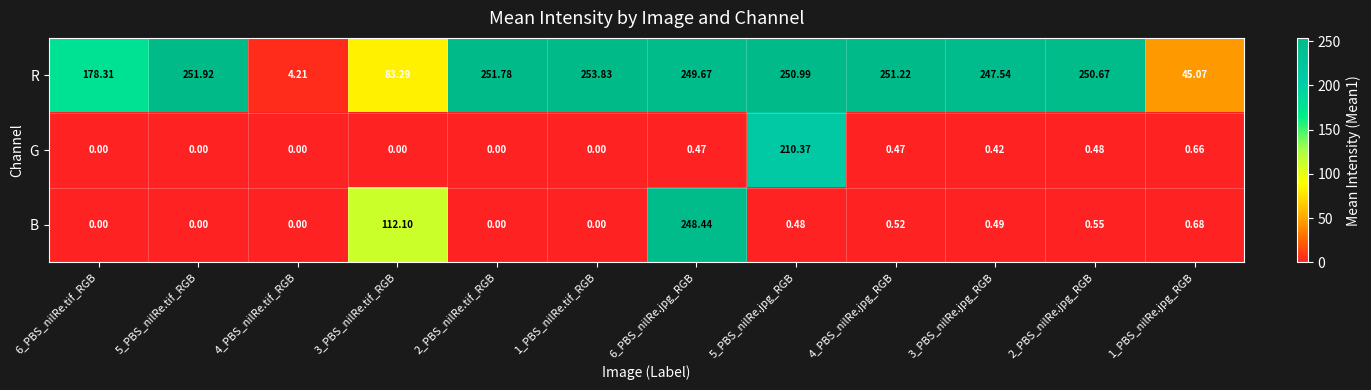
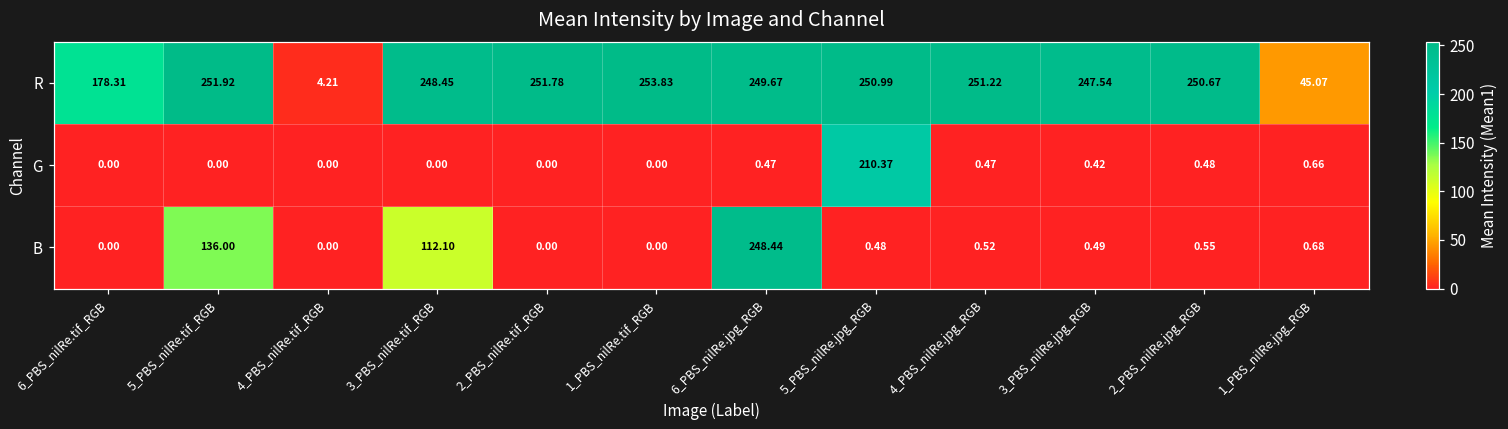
  {
    "R": {
      "6_PBS_nilRe.tif_RGB": 178.31,
      "5_PBS_nilRe.tif_RGB": 251.92,
      "4_PBS_nilRe.tif_RGB": 4.21,
-     "3_PBS_nilRe.tif_RGB": 83.29,
+     "3_PBS_nilRe.tif_RGB": 248.45,
      "2_PBS_nilRe.tif_RGB": 251.78,
      "1_PBS_nilRe.tif_RGB": 253.83,
      "6_PBS_nilRe.jpg_RGB": 249.67,
      "5_PBS_nilRe.jpg_RGB": 250.99,
      "4_PBS_nilRe.jpg_RGB": 251.22,
      "3_PBS_nilRe.jpg_RGB": 247.54,
      "2_PBS_nilRe.jpg_RGB": 250.67,
      "1_PBS_nilRe.jpg_RGB": 45.07
    },
    "G": {
      "6_PBS_nilRe.tif_RGB": 0.00,
      "5_PBS_nilRe.tif_RGB": 0.00,
      "4_PBS_nilRe.tif_RGB": 0.00,
      "3_PBS_nilRe.tif_RGB": 0.00,
      "2_PBS_nilRe.tif_RGB": 0.00,
      "1_PBS_nilRe.tif_RGB": 0.00,
      "6_PBS_nilRe.jpg_RGB": 0.47,
      "5_PBS_nilRe.jpg_RGB": 210.37,
      "4_PBS_nilRe.jpg_RGB": 0.47,
      "3_PBS_nilRe.jpg_RGB": 0.42,
      "2_PBS_nilRe.jpg_RGB": 0.48,
      "1_PBS_nilRe.jpg_RGB": 0.66
    },
    "B": {
      "6_PBS_nilRe.tif_RGB": 0.00,
-     "5_PBS_nilRe.tif_RGB": 0.00,
+     "5_PBS_nilRe.tif_RGB": 136.00,
      "4_PBS_nilRe.tif_RGB": 0.00,
      "3_PBS_nilRe.tif_RGB": 112.10,
      "2_PBS_nilRe.tif_RGB": 0.00,
      "1_PBS_nilRe.tif_RGB": 0.00,
      "6_PBS_nilRe.jpg_RGB": 248.44,
      "5_PBS_nilRe.jpg_RGB": 0.48,
      "4_PBS_nilRe.jpg_RGB": 0.52,
      "3_PBS_nilRe.jpg_RGB": 0.49,
      "2_PBS_nilRe.jpg_RGB": 0.55,
      "1_PBS_nilRe.jpg_RGB": 0.68
    }
  }
